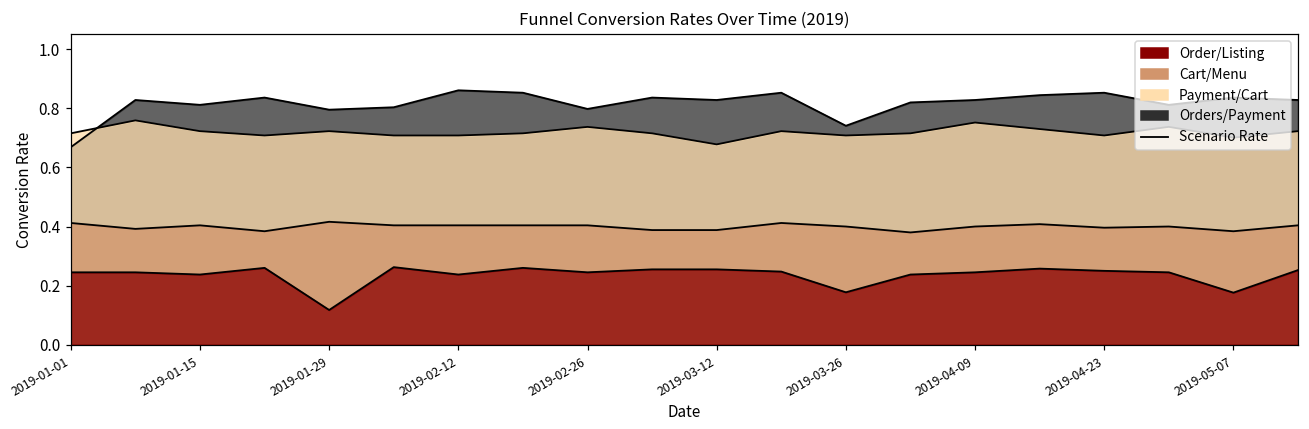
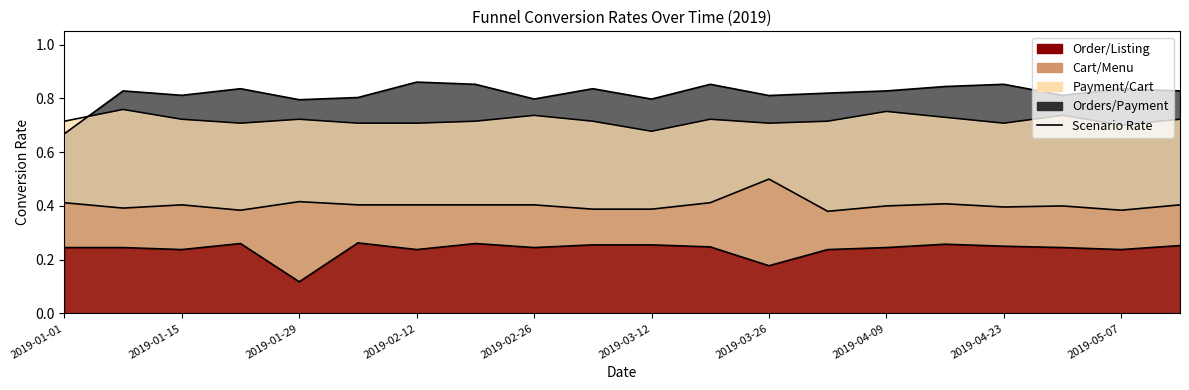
  {
    "Orders/Payment": {
      "2019-01-01": 0.67,
      "2019-01-15": 0.81,
      "2019-01-29": 0.80,
      "2019-02-12": 0.86,
      "2019-02-26": 0.80,
-     "2019-03-12": 0.83,
-     "2019-03-26": 0.74,
+     "2019-03-12": 0.80,
+     "2019-03-26": 0.81,
      "2019-04-09": 0.83,
      "2019-04-23": 0.85
    },
    "Payment/Cart": {
      "2019-01-01": 0.72,
      "2019-01-15": 0.72,
      "2019-01-29": 0.72,
      "2019-02-12": 0.71,
      "2019-02-26": 0.74,
      "2019-03-12": 0.68,
      "2019-03-26": 0.71,
      "2019-04-09": 0.75,
      "2019-04-23": 0.71
    },
    "Cart/Menu": {
      "2019-01-01": 0.41,
      "2019-01-15": 0.4,
      "2019-01-29": 0.42,
      "2019-02-12": 0.4,
      "2019-02-26": 0.4,
      "2019-03-12": 0.39,
-     "2019-03-26": 0.4,
+     "2019-03-26": 0.5,
      "2019-04-09": 0.4,
      "2019-04-23": 0.4,
      "2019-05-07": 0.38
    },
    "Order/Listing": {
      "2019-01-01": 0.25,
      "2019-01-15": 0.24,
      "2019-01-29": 0.12,
      "2019-02-12": 0.24,
      "2019-02-26": 0.25,
      "2019-03-12": 0.26,
      "2019-03-26": 0.18,
      "2019-04-09": 0.25,
      "2019-04-23": 0.25,
-     "2019-05-07": 0.18
+     "2019-05-07": 0.24
    }
  }
